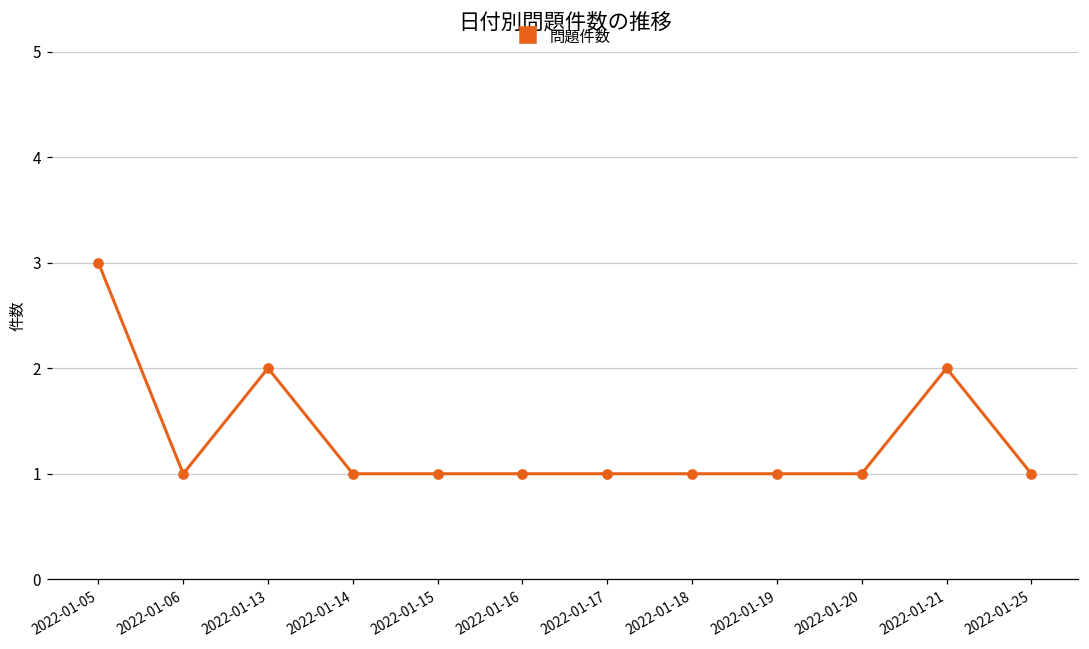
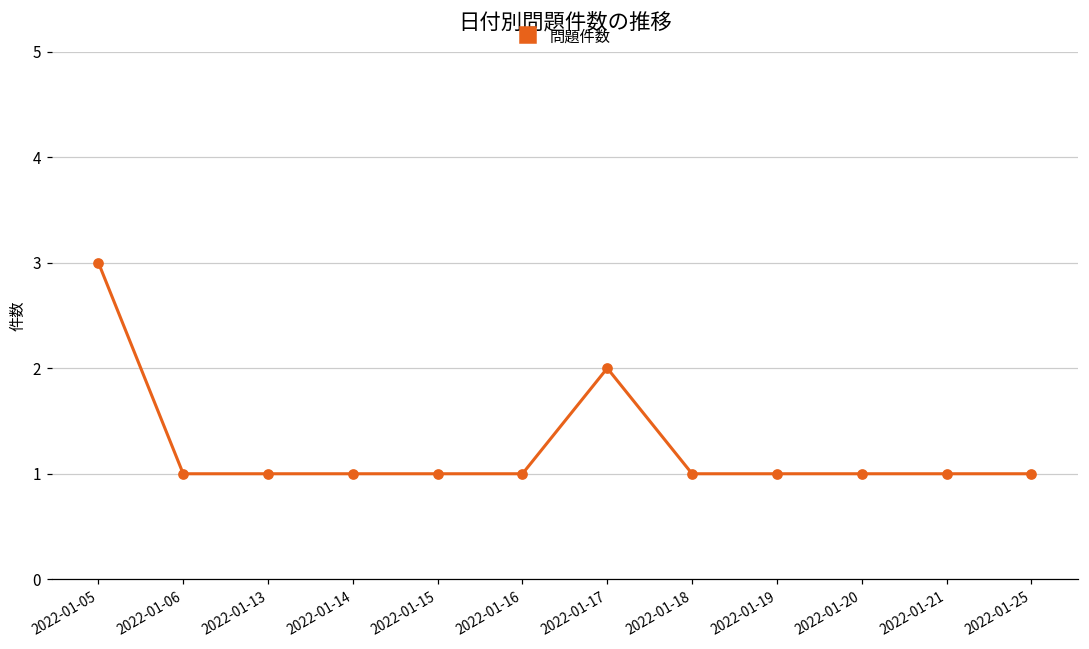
  {
    "2022-01-05": 3,
    "2022-01-06": 1,
-   "2022-01-13": 2,
+   "2022-01-13": 1,
    "2022-01-14": 1,
    "2022-01-15": 1,
    "2022-01-16": 1,
-   "2022-01-17": 1,
+   "2022-01-17": 2,
    "2022-01-18": 1,
    "2022-01-19": 1,
    "2022-01-20": 1,
-   "2022-01-21": 2,
+   "2022-01-21": 1,
    "2022-01-25": 1
  }
